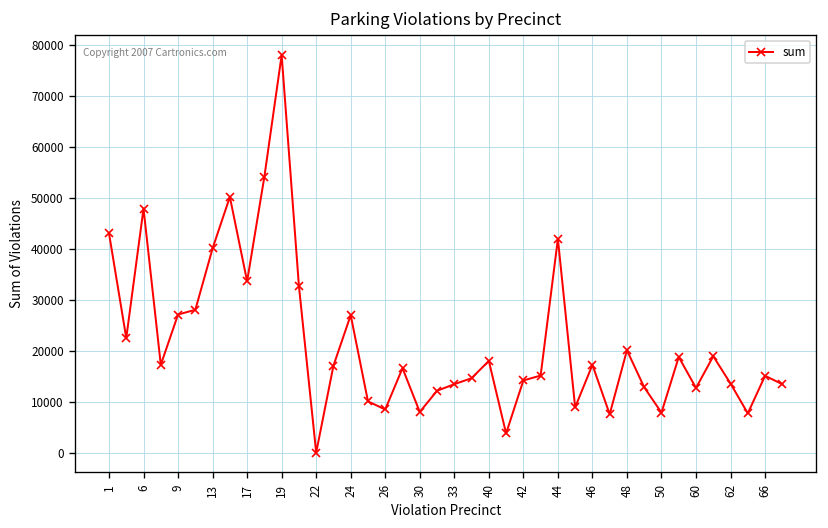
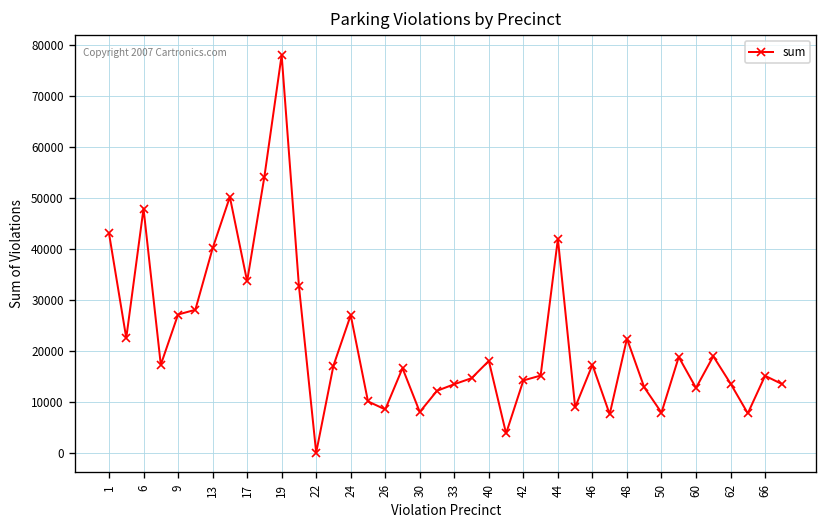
  {
    "1": 43000,
    "6": 48000,
    "9": 27000,
    "13": 40000,
    "17": 34000,
    "19": 78000,
    "22": 0,
    "24": 27000,
    "26": 9000,
    "30": 8000,
    "33": 13000,
    "40": 18000,
    "42": 14000,
    "44": 42000,
    "46": 17000,
-   "48": 20000,
+   "48": 22000,
    "50": 8000,
    "60": 13000,
    "62": 14000,
    "66": 15000
  }
